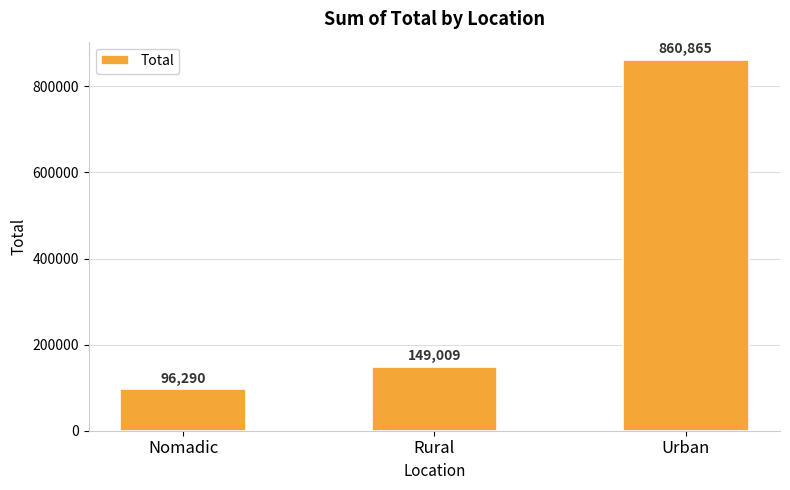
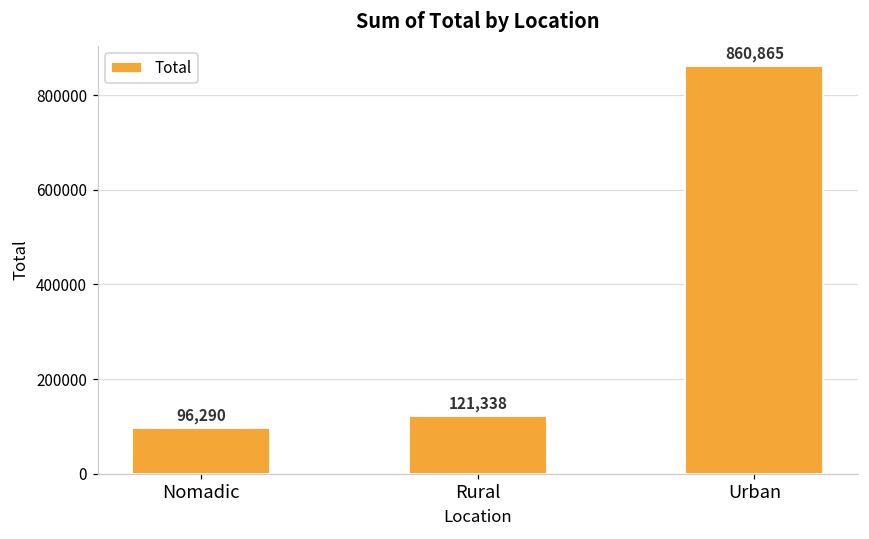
  {
    "Nomadic": "96,290",
-   "Rural": "149,009",
+   "Rural": "121,338",
    "Urban": "860,865"
  }
